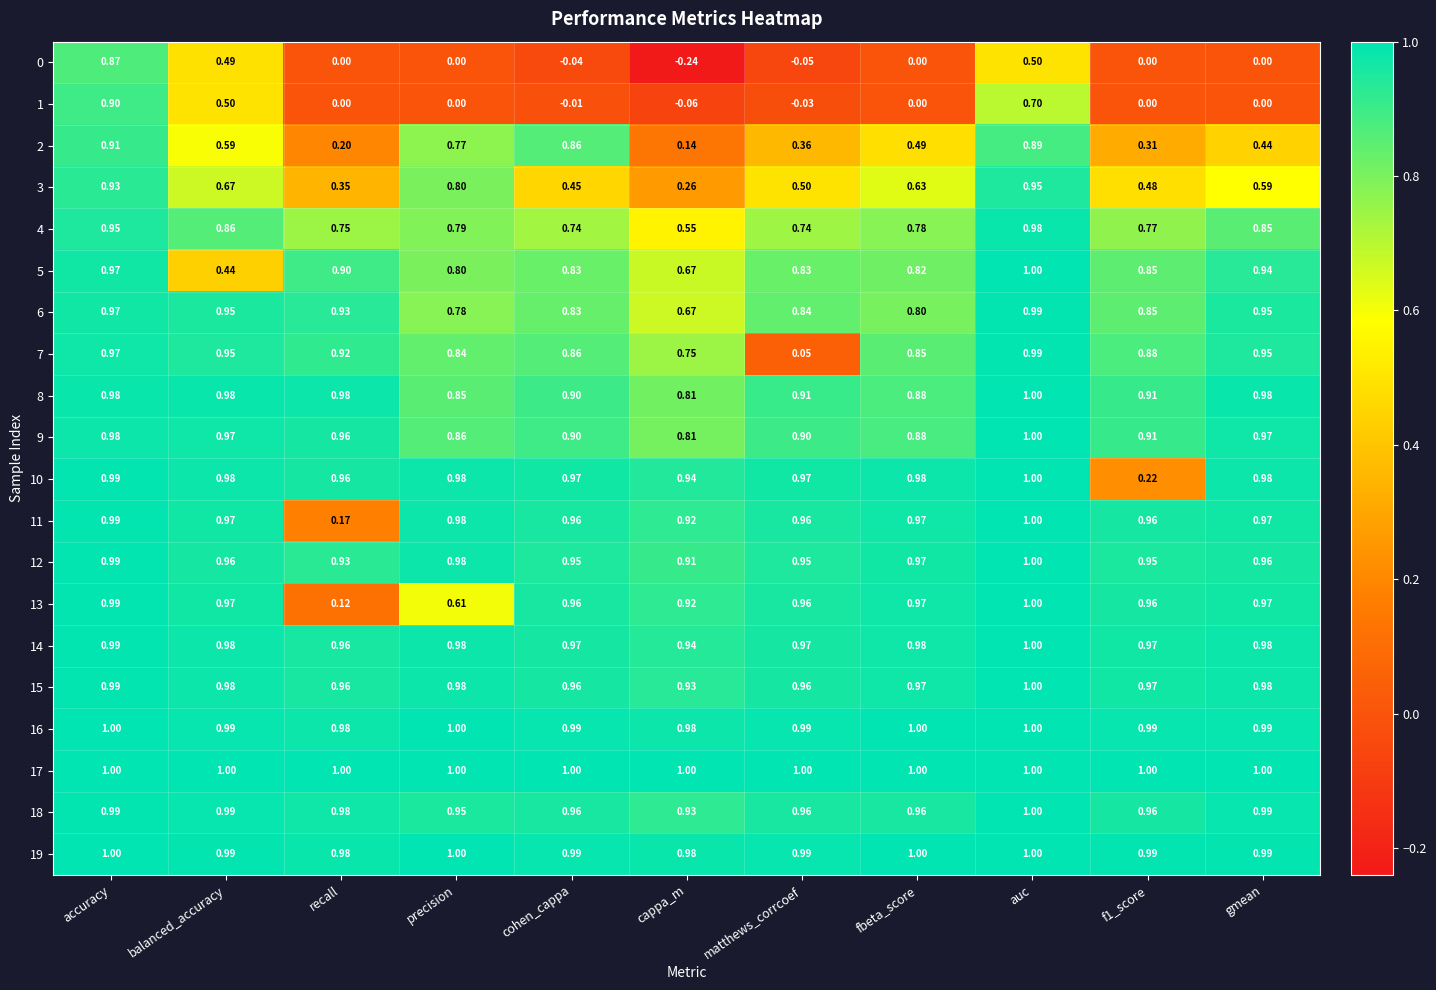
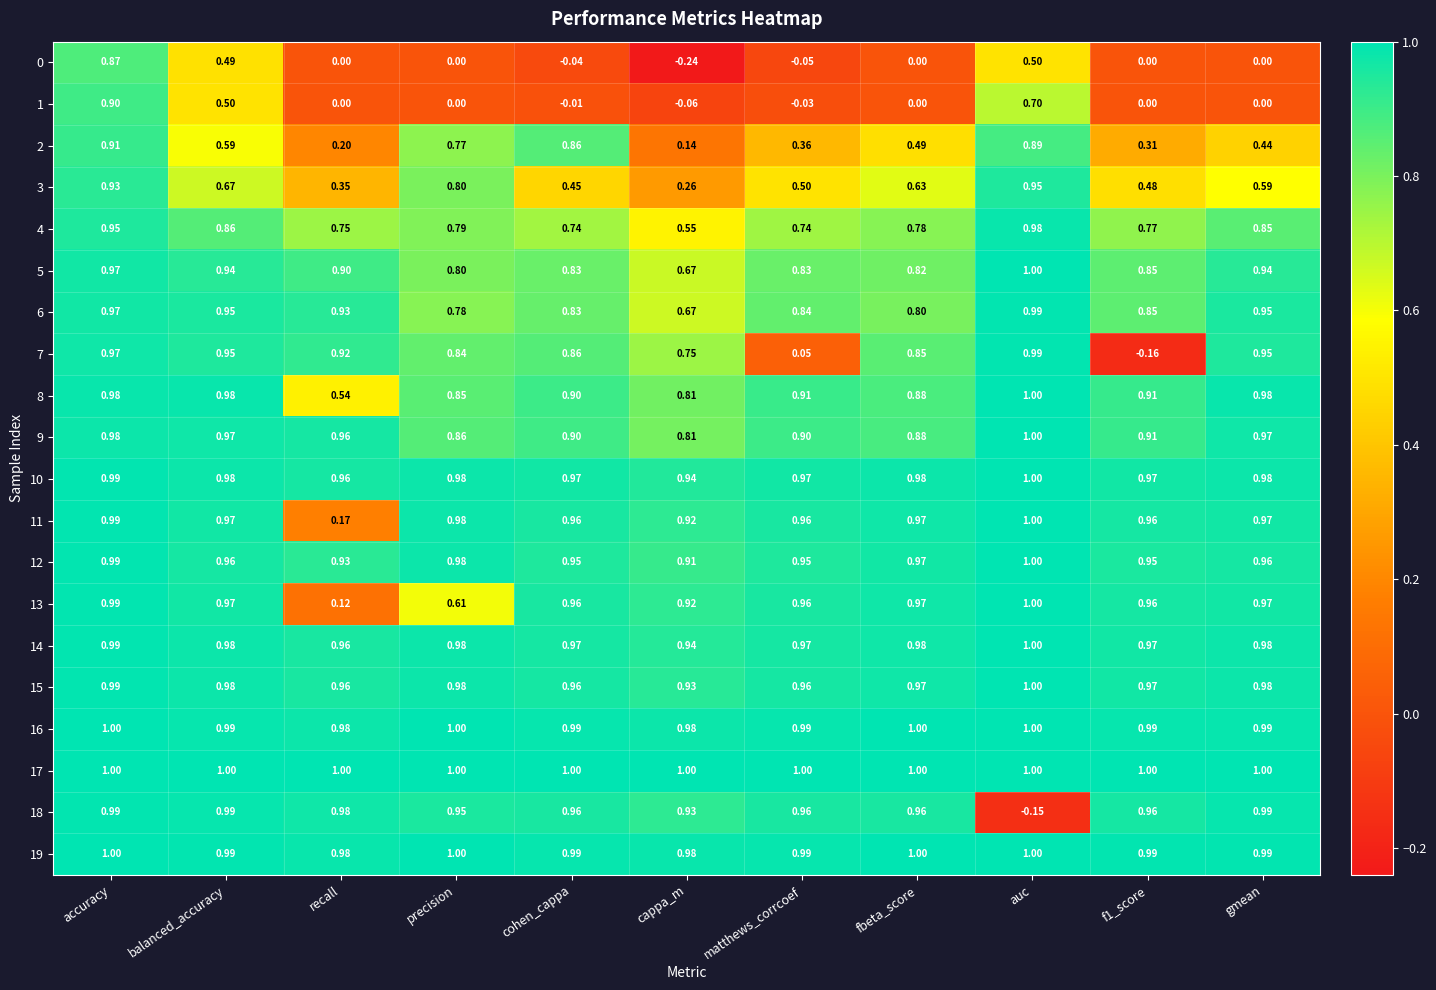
  {
    "5": {
      "accuracy": 0.97,
-     "balanced_accuracy": 0.44,
+     "balanced_accuracy": 0.94,
      "recall": 0.90,
      "precision": 0.80,
      "cohen_cappa": 0.83,
      "cappa_m": 0.67,
      "matthews_corrcoef": 0.83,
      "fbeta_score": 0.82,
      "auc": 1.00,
      "f1_score": 0.85,
      "gmean": 0.94
    },
    "7": {
      "accuracy": 0.97,
      "balanced_accuracy": 0.95,
      "recall": 0.92,
      "precision": 0.84,
      "cohen_cappa": 0.86,
      "cappa_m": 0.75,
      "matthews_corrcoef": 0.05,
      "fbeta_score": 0.85,
      "auc": 0.99,
-     "f1_score": 0.88,
+     "f1_score": -0.16,
      "gmean": 0.95
    },
    "8": {
      "accuracy": 0.98,
      "balanced_accuracy": 0.98,
-     "recall": 0.98,
+     "recall": 0.54,
      "precision": 0.85,
      "cohen_cappa": 0.90,
      "cappa_m": 0.81,
      "matthews_corrcoef": 0.91,
      "fbeta_score": 0.88,
      "auc": 1.00,
      "f1_score": 0.91,
      "gmean": 0.98
    },
    "10": {
      "accuracy": 0.99,
      "balanced_accuracy": 0.98,
      "recall": 0.96,
      "precision": 0.98,
      "cohen_cappa": 0.97,
      "cappa_m": 0.94,
      "matthews_corrcoef": 0.97,
      "fbeta_score": 0.98,
      "auc": 1.00,
-     "f1_score": 0.22,
+     "f1_score": 0.97,
      "gmean": 0.98
    },
    "18": {
      "accuracy": 0.99,
      "balanced_accuracy": 0.99,
      "recall": 0.98,
      "precision": 0.95,
      "cohen_cappa": 0.96,
      "cappa_m": 0.93,
      "matthews_corrcoef": 0.96,
      "fbeta_score": 0.96,
-     "auc": 1.00,
+     "auc": -0.15,
      "f1_score": 0.96,
      "gmean": 0.99
    }
  }
